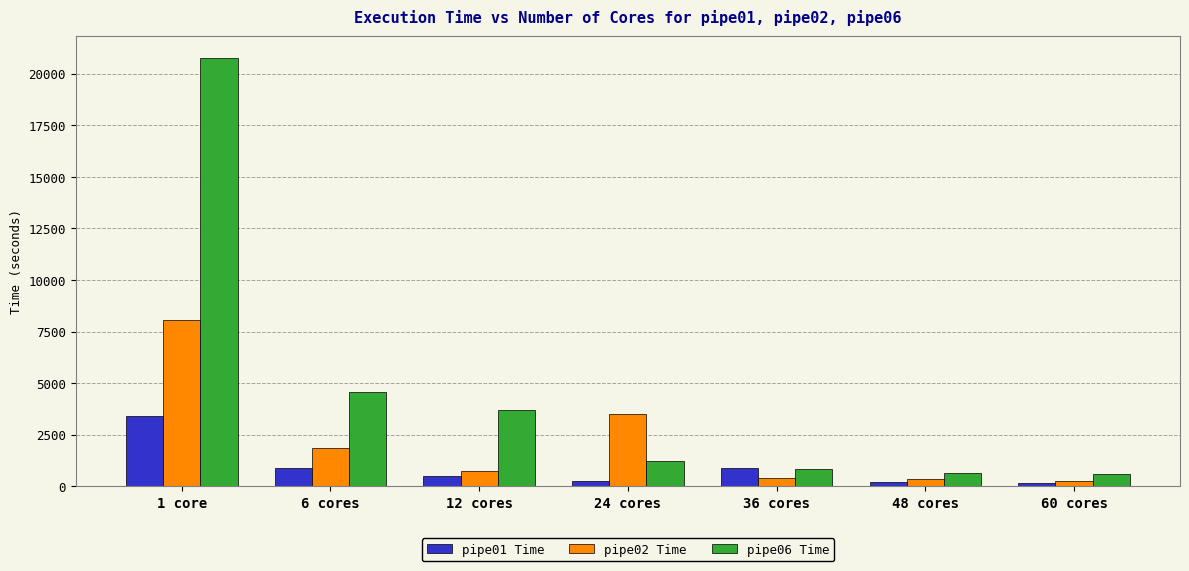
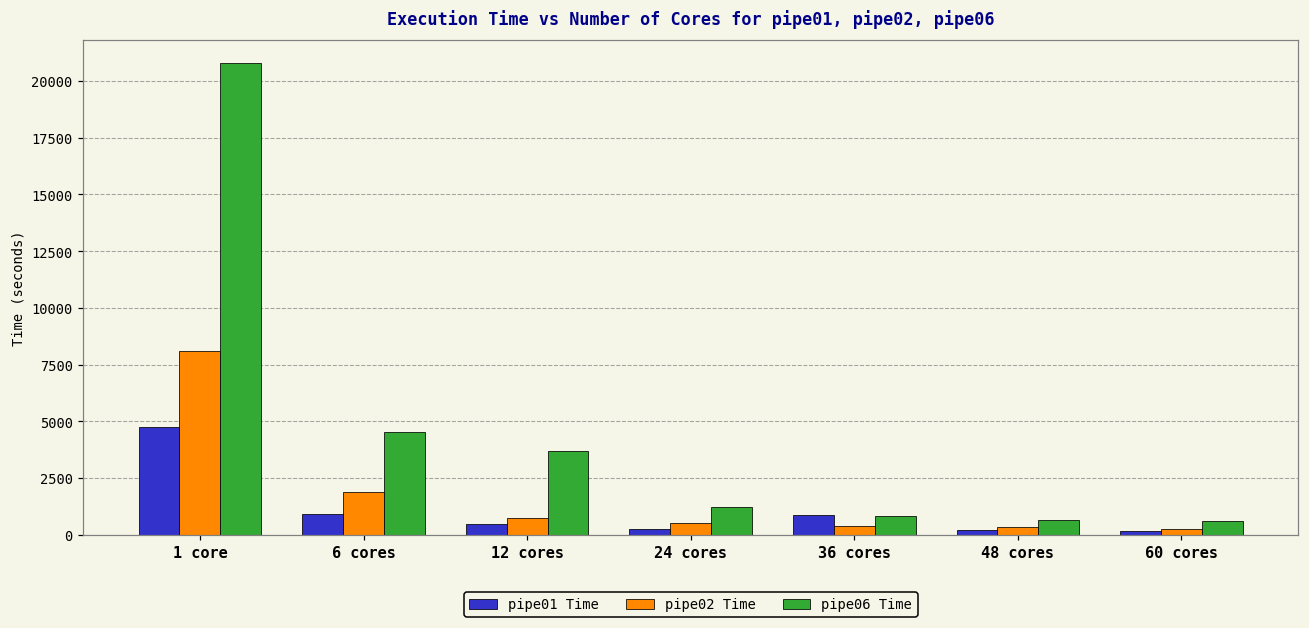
  {
    "pipe01 Time": {
-     "1 core": 3400,
+     "1 core": 4800,
      "6 cores": 900,
      "12 cores": 500,
      "24 cores": 300,
      "36 cores": 900,
      "48 cores": 200,
      "60 cores": 200
    },
    "pipe02 Time": {
      "1 core": 8100,
      "6 cores": 1900,
      "12 cores": 700,
-     "24 cores": 3500,
+     "24 cores": 500,
      "36 cores": 400,
      "48 cores": 300,
      "60 cores": 300
    },
    "pipe06 Time": {
      "1 core": 20800,
      "6 cores": 4500,
      "12 cores": 3700,
      "24 cores": 1200,
      "36 cores": 800,
      "48 cores": 700,
      "60 cores": 600
    }
  }
